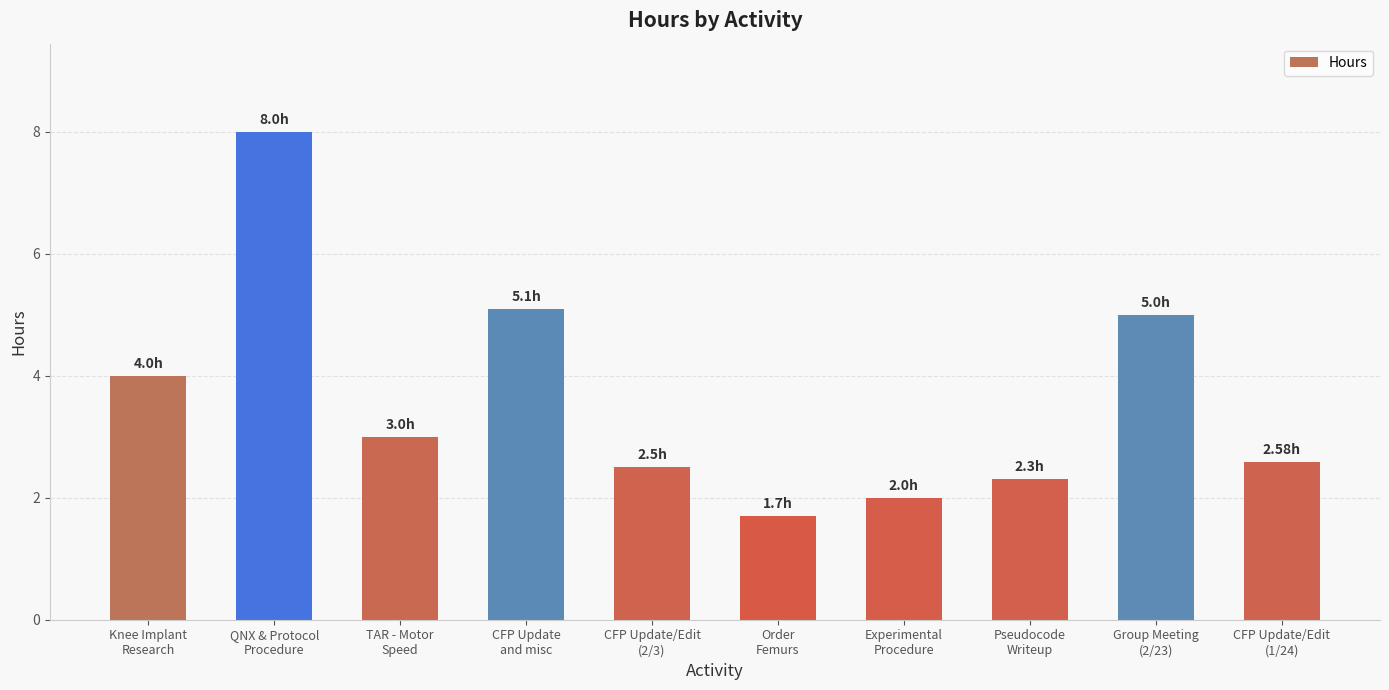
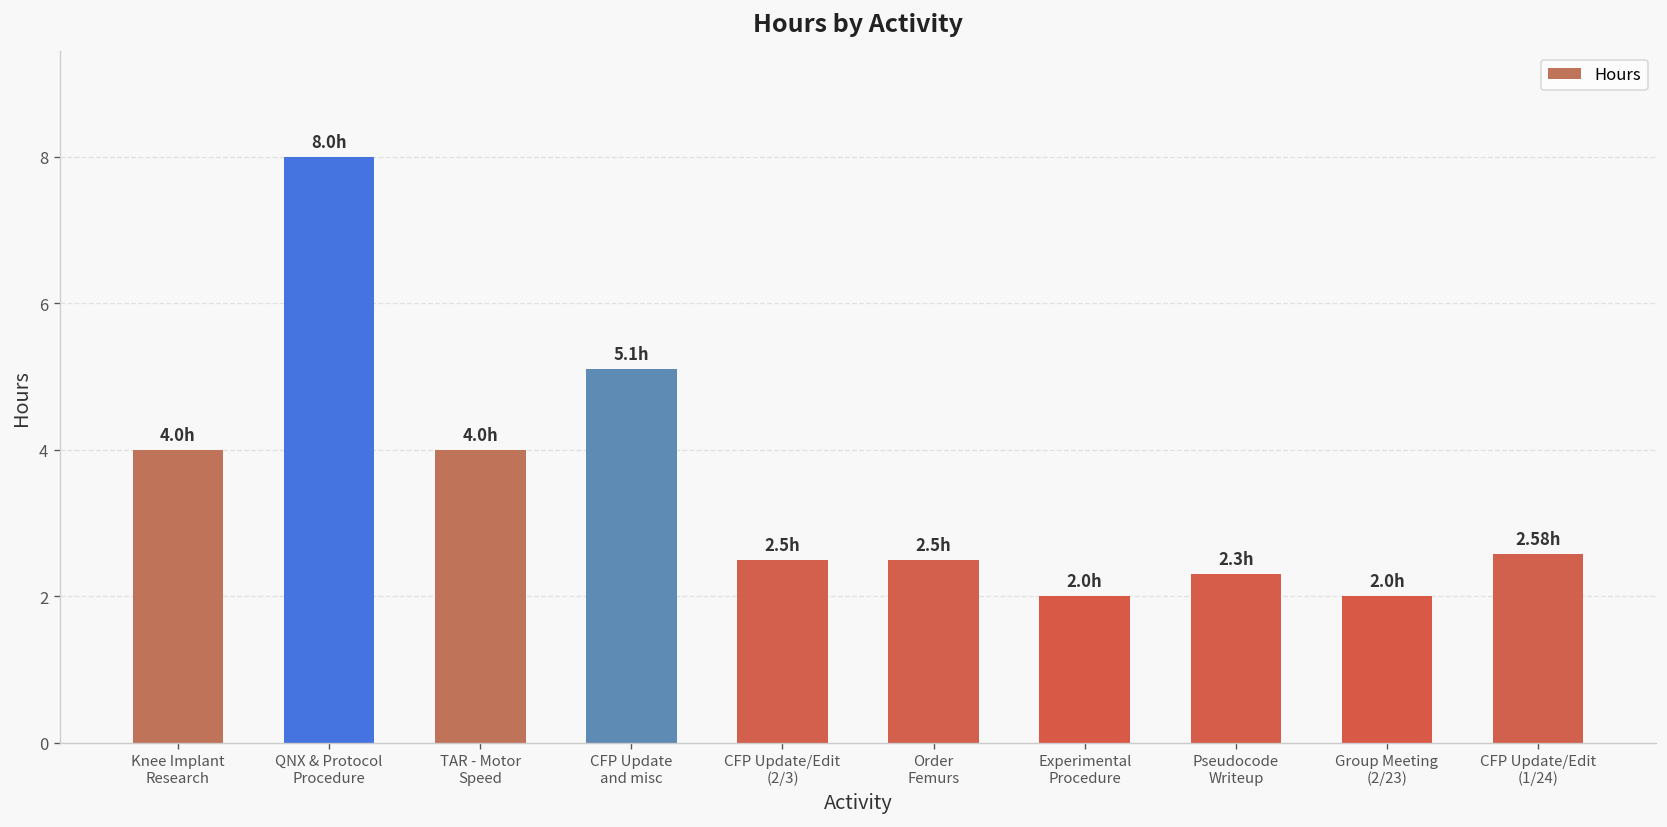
  {
    "Knee Implant Research": "4.0h",
    "QNX & Protocol Procedure": "8.0h",
-   "TAR - Motor Speed": "3.0h",
+   "TAR - Motor Speed": "4.0h",
    "CFP Update and misc": "5.1h",
    "CFP Update/Edit (2/3)": "2.5h",
-   "Order Femurs": "1.7h",
+   "Order Femurs": "2.5h",
    "Experimental Procedure": "2.0h",
    "Pseudocode Writeup": "2.3h",
-   "Group Meeting (2/23)": "5.0h",
+   "Group Meeting (2/23)": "2.0h",
    "CFP Update/Edit (1/24)": "2.58h"
  }
